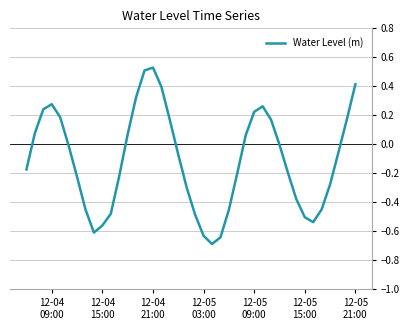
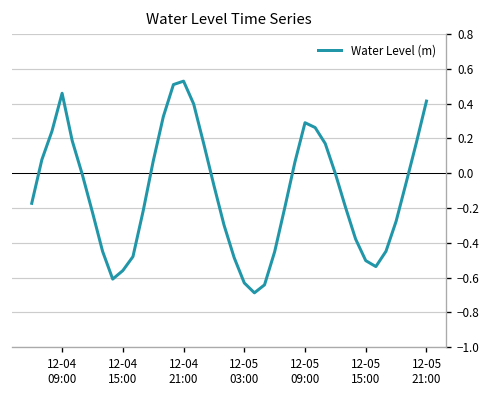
  {
-   "12-04 09:00": 0.28,
+   "12-04 09:00": 0.46,
    "12-04 15:00": -0.56,
    "12-04 21:00": 0.53,
    "12-05 03:00": -0.63,
-   "12-05 09:00": 0.22,
+   "12-05 09:00": 0.29,
    "12-05 15:00": -0.50,
    "12-05 21:00": 0.41
  }
